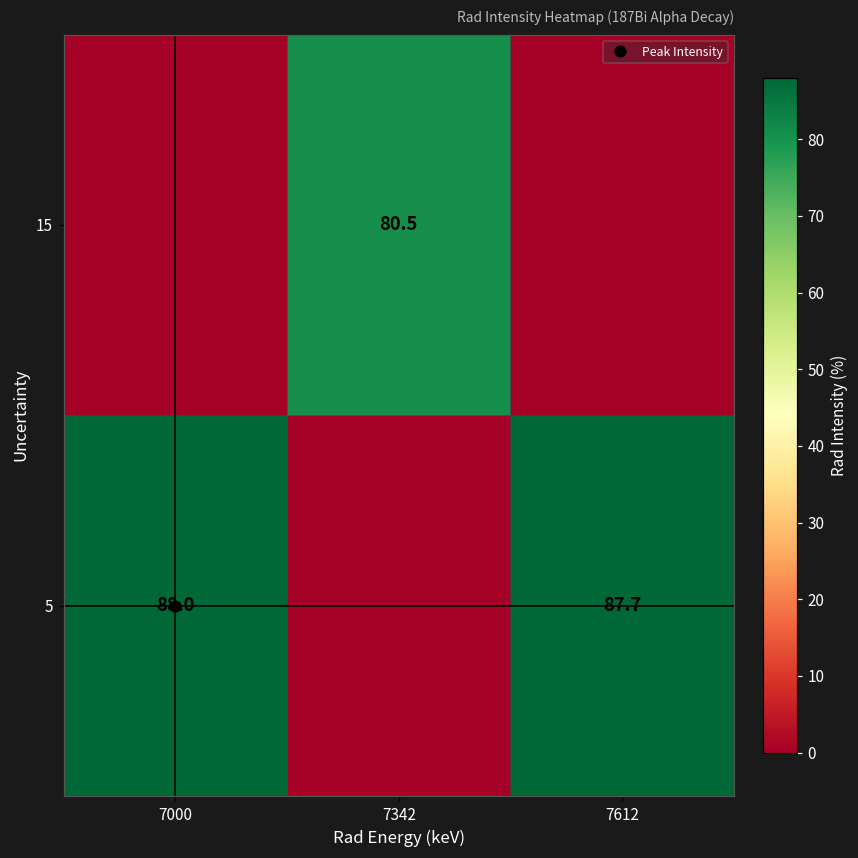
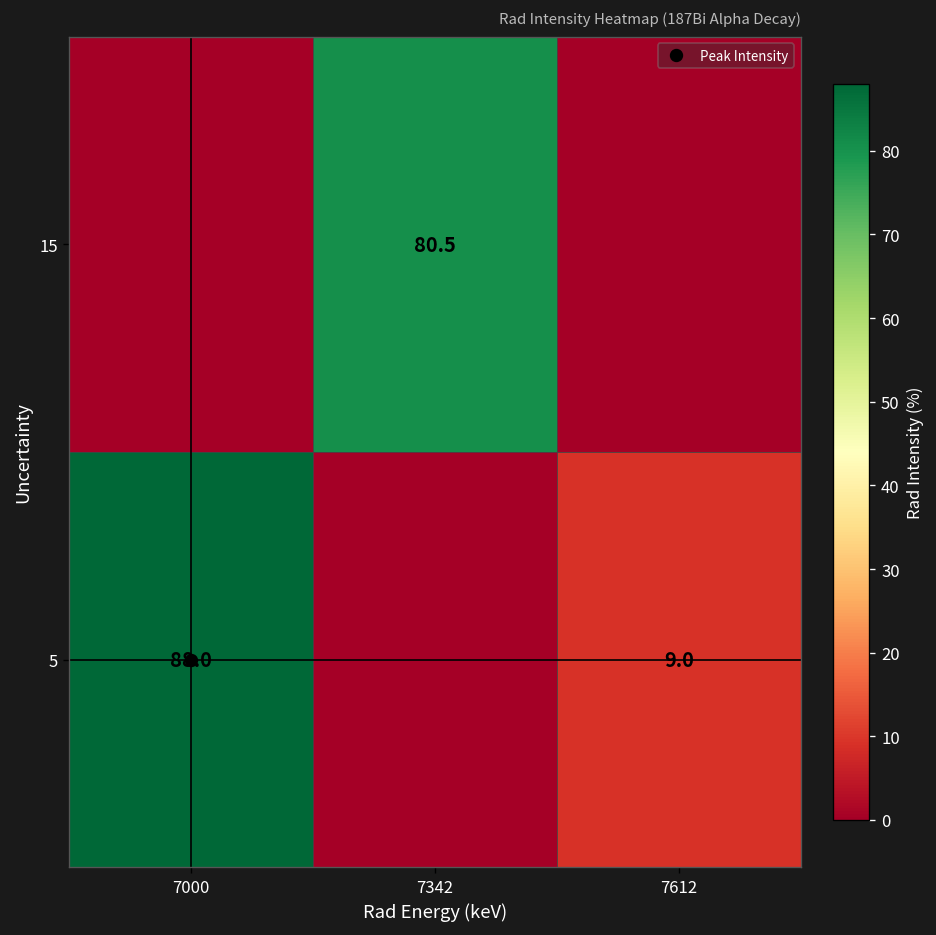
  {
    "15": {
      "7342": 80.5
    },
    "5": {
-     "7612": 87.7
+     "7612": 9.0
    }
  }
